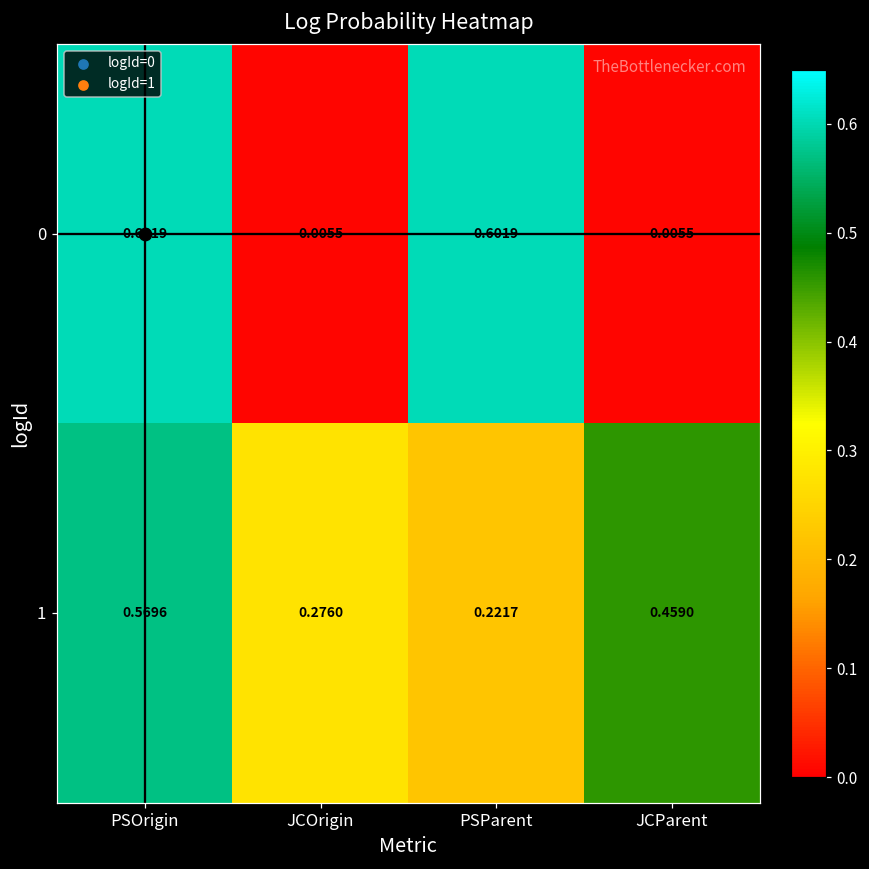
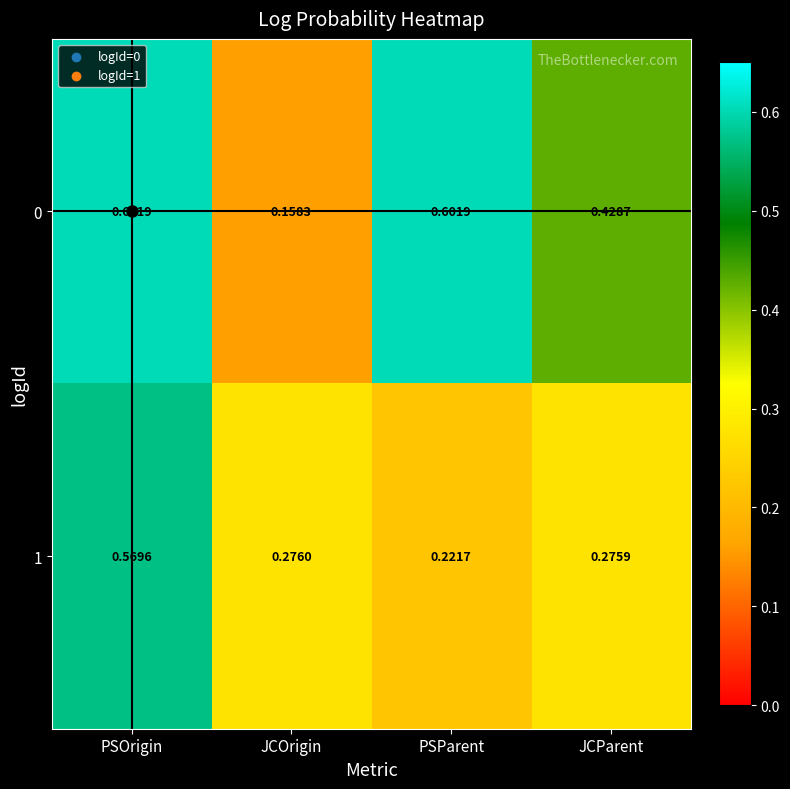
  {
    "0": {
-     "JCOrigin": 0.0055,
+     "JCOrigin": 0.1583,
      "PSParent": 0.6019,
-     "JCParent": 0.0055
+     "JCParent": 0.4287
    },
    "1": {
      "PSOrigin": 0.5696,
      "JCOrigin": 0.2760,
      "PSParent": 0.2217,
-     "JCParent": 0.4590
+     "JCParent": 0.2759
    }
  }
